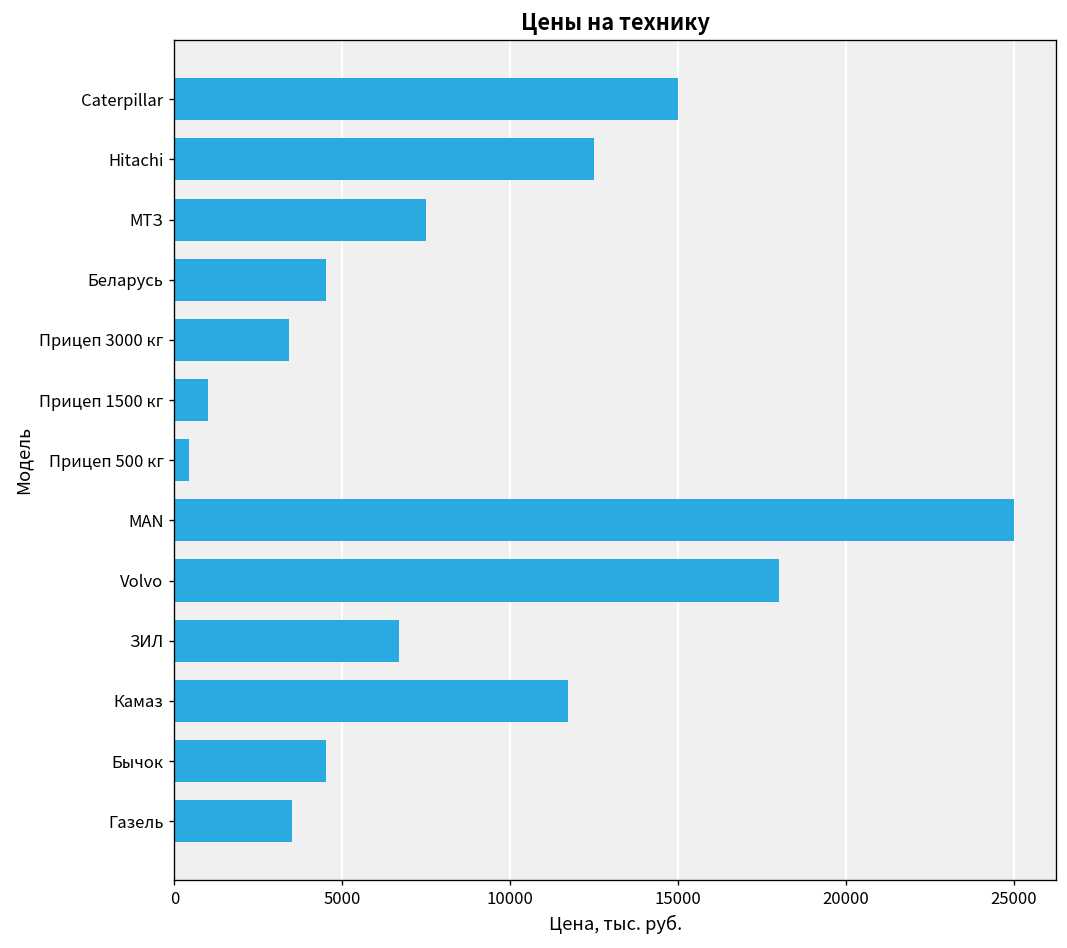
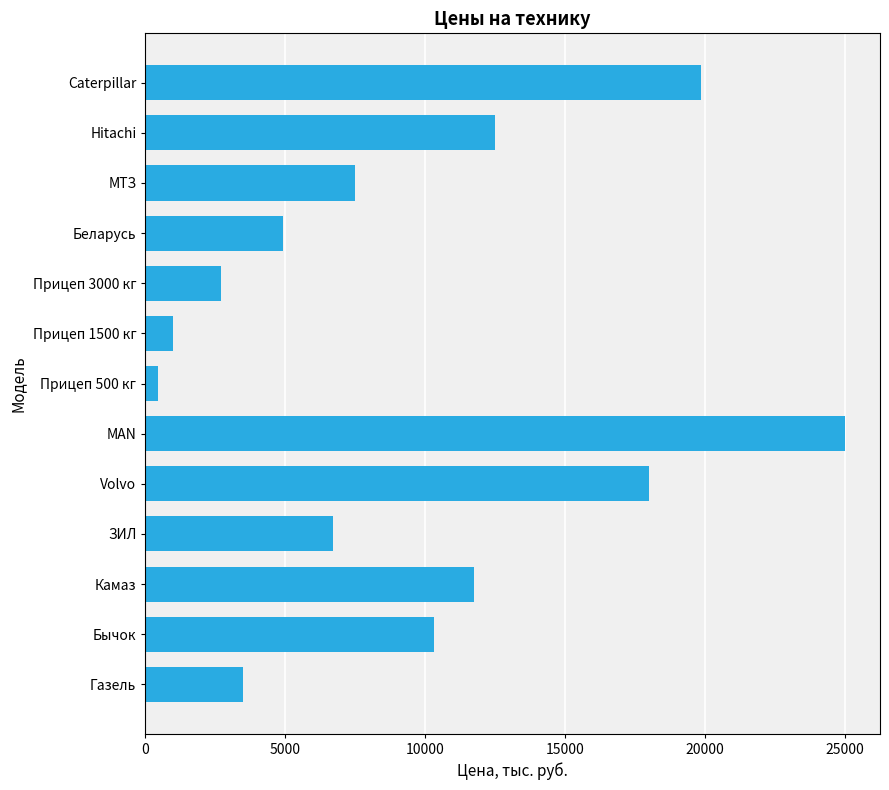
  {
-   "Caterpillar": 15000,
+   "Caterpillar": 19800,
    "Hitachi": 12500,
    "МТЗ": 7500,
-   "Беларусь": 4500,
-   "Прицеп 3000 кг": 3400,
+   "Беларусь": 4900,
+   "Прицеп 3000 кг": 2700,
    "Прицеп 1500 кг": 1000,
    "Прицеп 500 кг": 400,
    "MAN": 25000,
    "Volvo": 18000,
    "ЗИЛ": 6700,
    "Камаз": 11700,
-   "Бычок": 4500,
+   "Бычок": 10300,
    "Газель": 3500
  }
